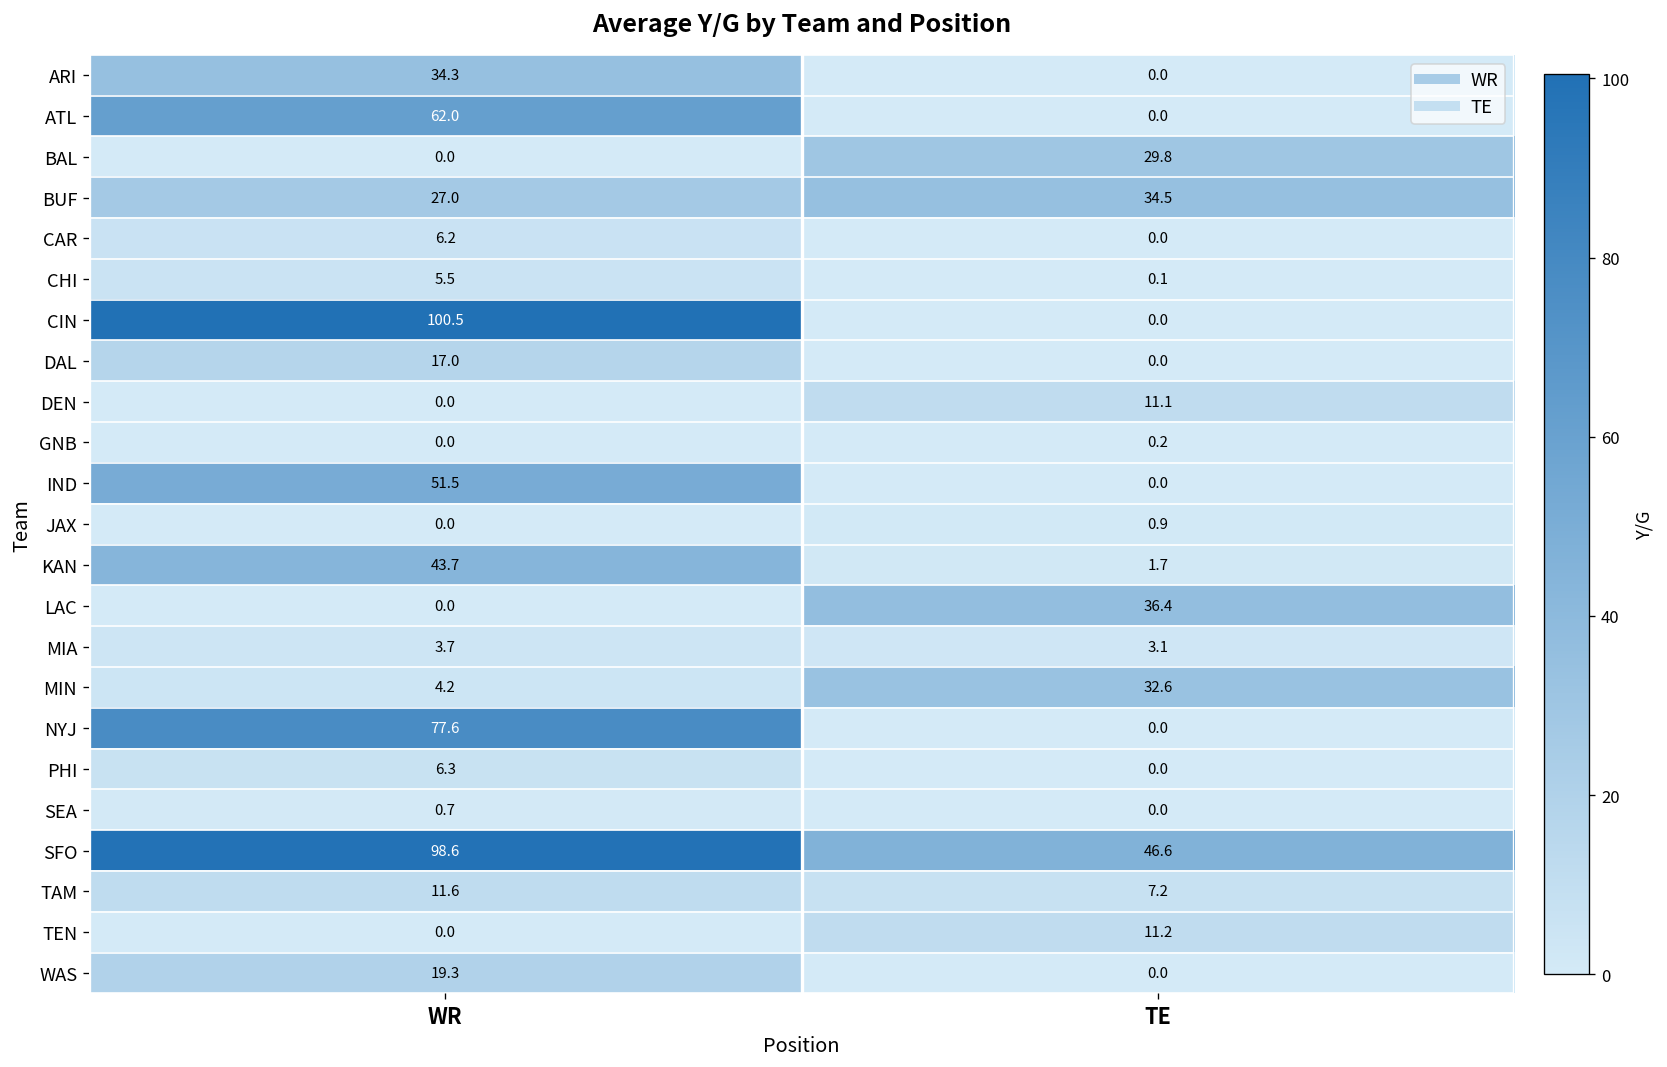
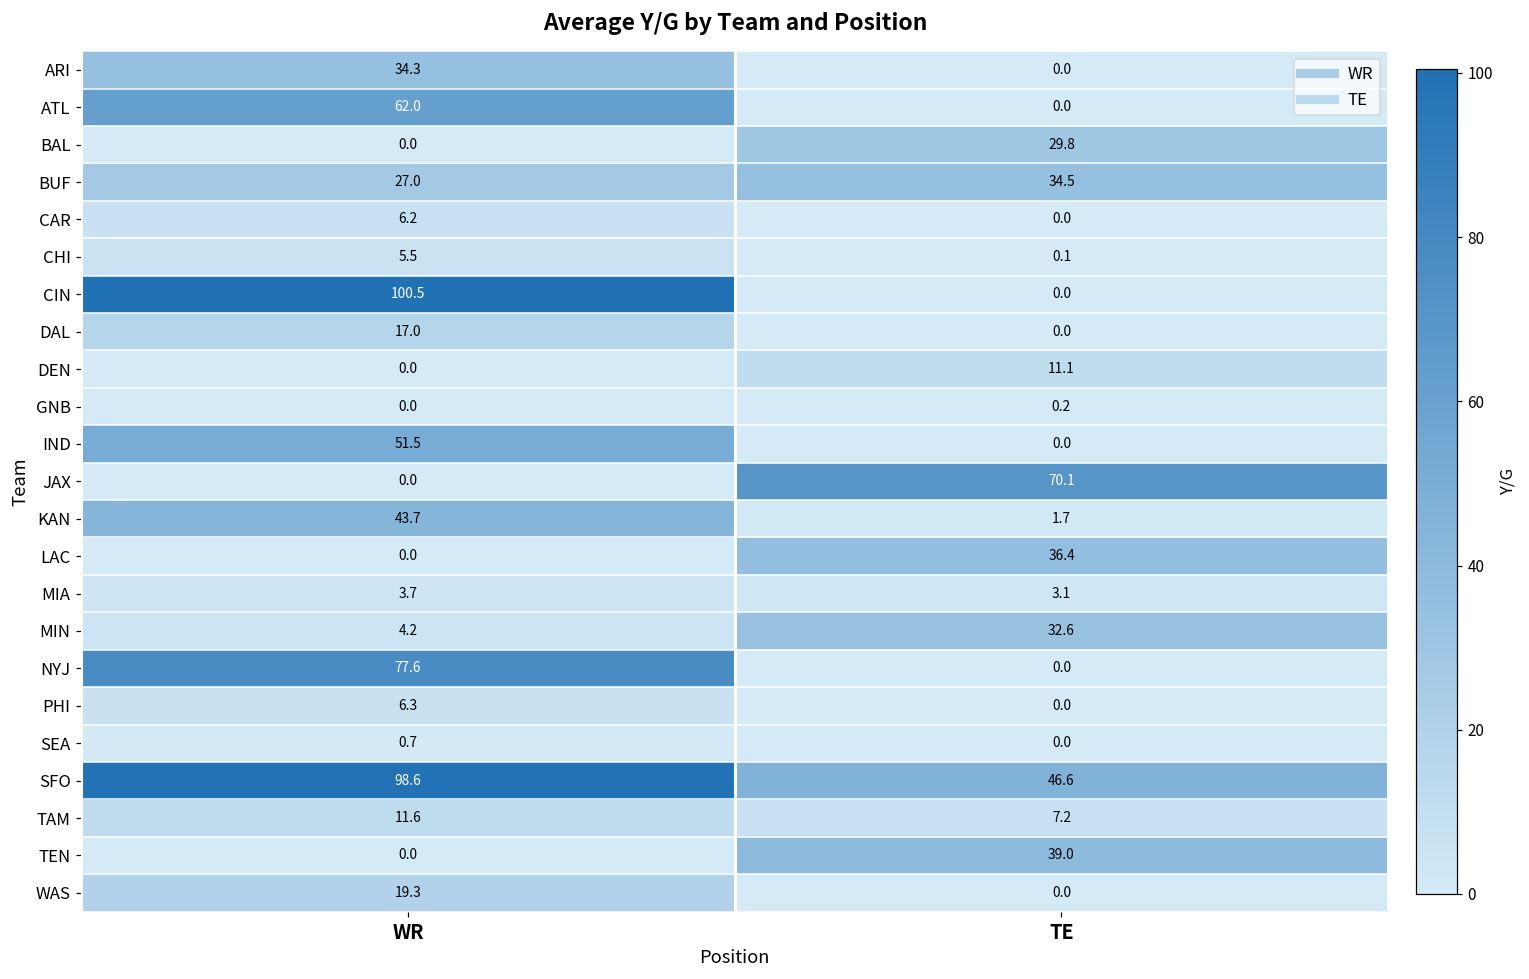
  {
    "ARI": {
      "WR": 34.3,
      "TE": 0.0
    },
    "ATL": {
      "WR": 62.0,
      "TE": 0.0
    },
    "BAL": {
      "WR": 0.0,
      "TE": 29.8
    },
    "BUF": {
      "WR": 27.0,
      "TE": 34.5
    },
    "CAR": {
      "WR": 6.2,
      "TE": 0.0
    },
    "CHI": {
      "WR": 5.5,
      "TE": 0.1
    },
    "CIN": {
      "WR": 100.5,
      "TE": 0.0
    },
    "DAL": {
      "WR": 17.0,
      "TE": 0.0
    },
    "DEN": {
      "WR": 0.0,
      "TE": 11.1
    },
    "GNB": {
      "WR": 0.0,
      "TE": 0.2
    },
    "IND": {
      "WR": 51.5,
      "TE": 0.0
    },
    "JAX": {
      "WR": 0.0,
-     "TE": 0.9
+     "TE": 70.1
    },
    "KAN": {
      "WR": 43.7,
      "TE": 1.7
    },
    "LAC": {
      "WR": 0.0,
      "TE": 36.4
    },
    "MIA": {
      "WR": 3.7,
      "TE": 3.1
    },
    "MIN": {
      "WR": 4.2,
      "TE": 32.6
    },
    "NYJ": {
      "WR": 77.6,
      "TE": 0.0
    },
    "PHI": {
      "WR": 6.3,
      "TE": 0.0
    },
    "SEA": {
      "WR": 0.7,
      "TE": 0.0
    },
    "SFO": {
      "WR": 98.6,
      "TE": 46.6
    },
    "TAM": {
      "WR": 11.6,
      "TE": 7.2
    },
    "TEN": {
      "WR": 0.0,
-     "TE": 11.2
+     "TE": 39.0
    },
    "WAS": {
      "WR": 19.3,
      "TE": 0.0
    }
  }
